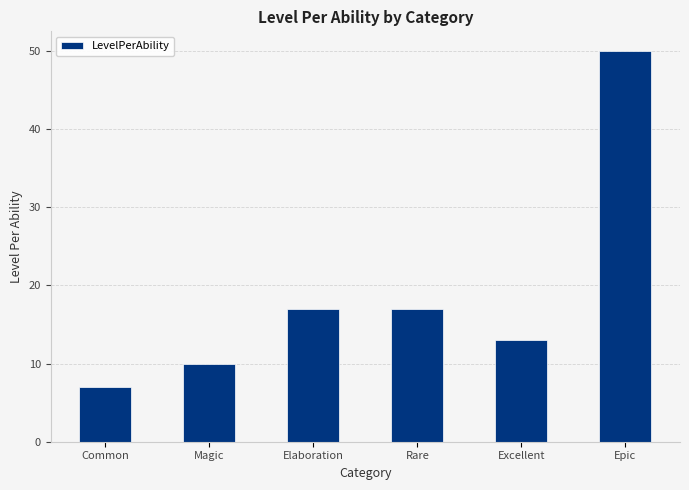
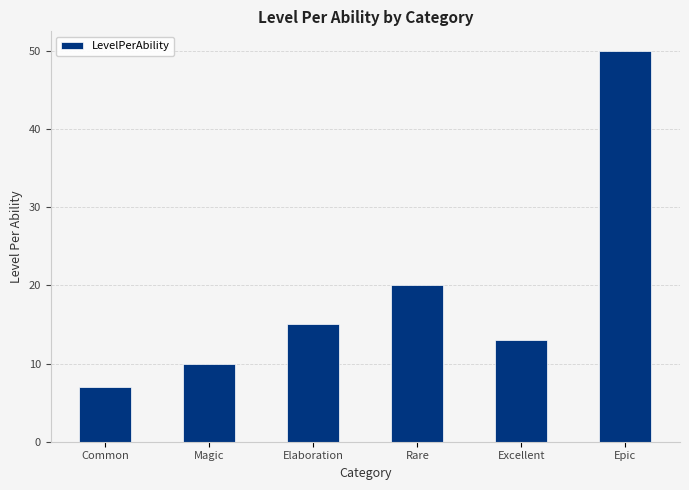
  {
    "Common": 7,
    "Magic": 10,
-   "Elaboration": 17,
-   "Rare": 17,
+   "Elaboration": 15,
+   "Rare": 20,
    "Excellent": 13,
    "Epic": 50
  }
